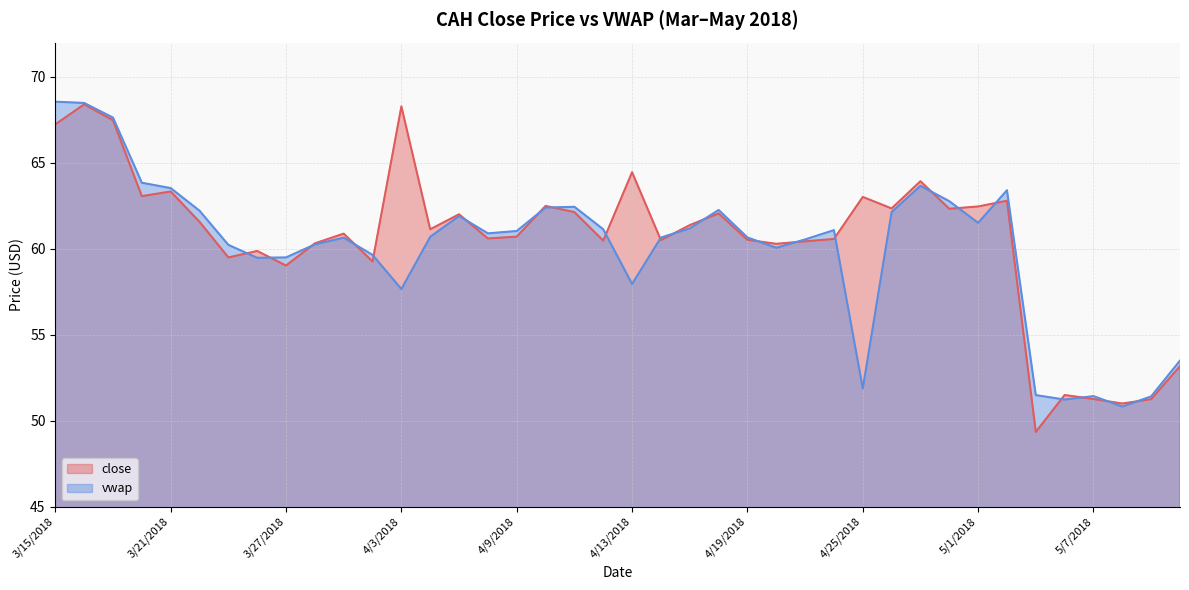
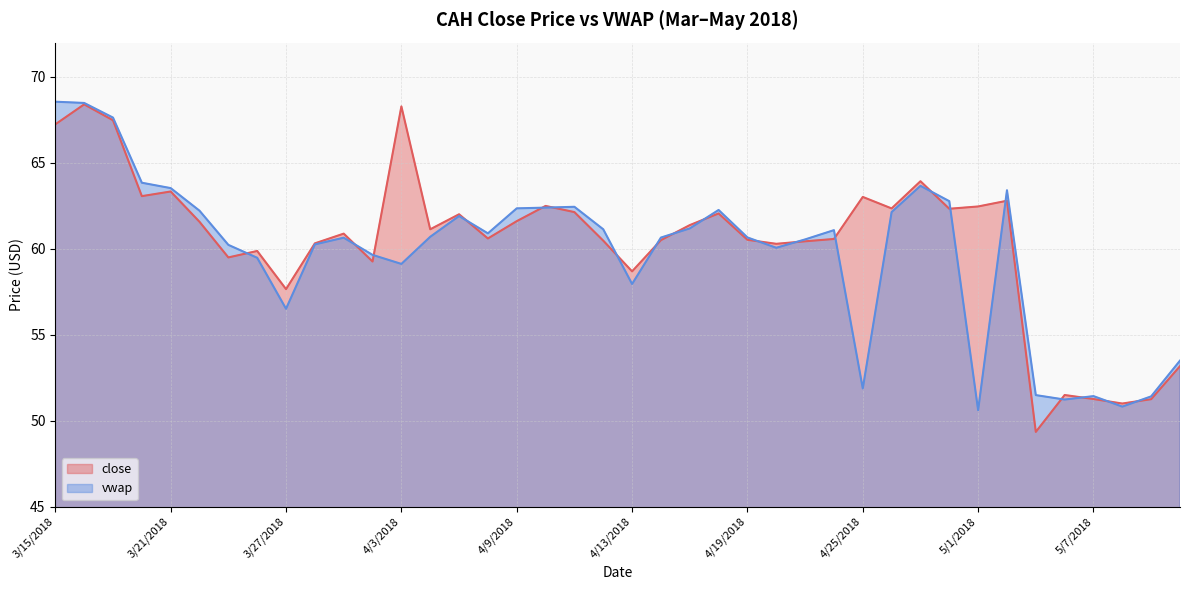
  {
    "close": {
      "3/15/2018": 67.2,
      "3/21/2018": 63.3,
-     "3/27/2018": 59.0,
+     "3/27/2018": 57.7,
      "4/3/2018": 68.3,
-     "4/9/2018": 60.7,
-     "4/13/2018": 64.5,
+     "4/9/2018": 61.6,
+     "4/13/2018": 58.7,
      "4/25/2018": 63.0,
      "5/1/2018": 62.5,
      "5/7/2018": 51.3
    },
    "vwap": {
      "3/15/2018": 68.6,
      "3/21/2018": 63.5,
-     "3/27/2018": 59.5,
-     "4/3/2018": 57.7,
-     "4/9/2018": 61.0,
+     "3/27/2018": 56.5,
+     "4/3/2018": 59.1,
+     "4/9/2018": 62.4,
      "4/13/2018": 58.0,
      "4/25/2018": 51.9,
-     "5/1/2018": 61.5,
+     "5/1/2018": 50.6,
      "5/7/2018": 51.4
    }
  }
